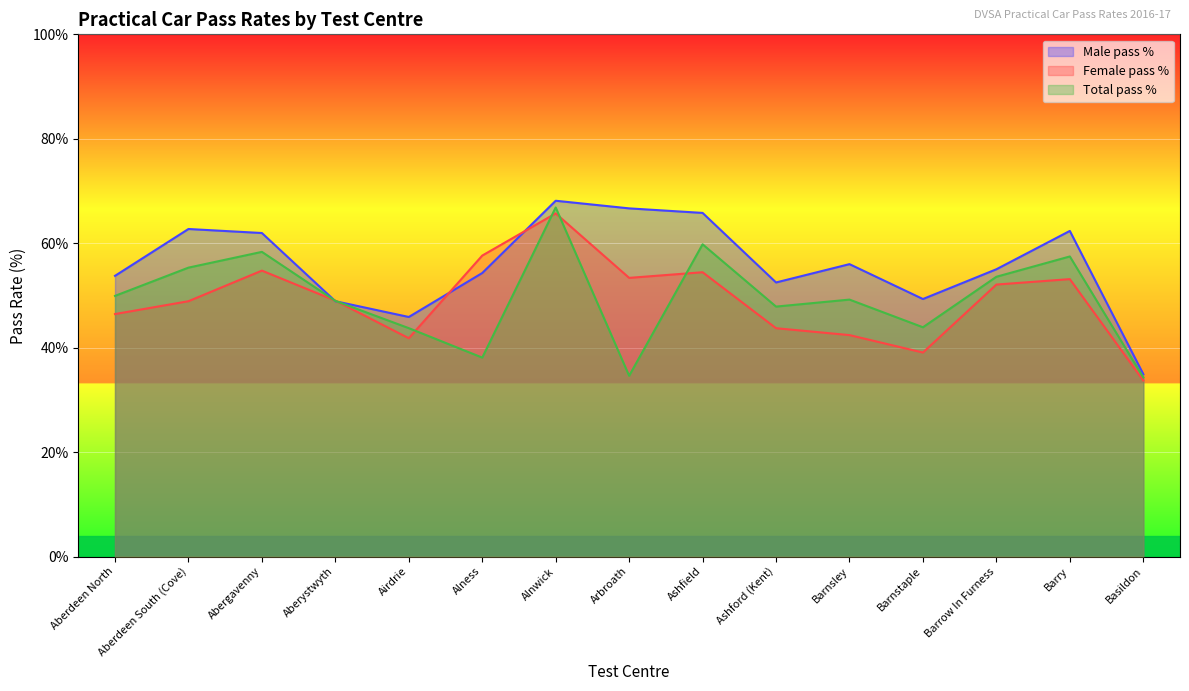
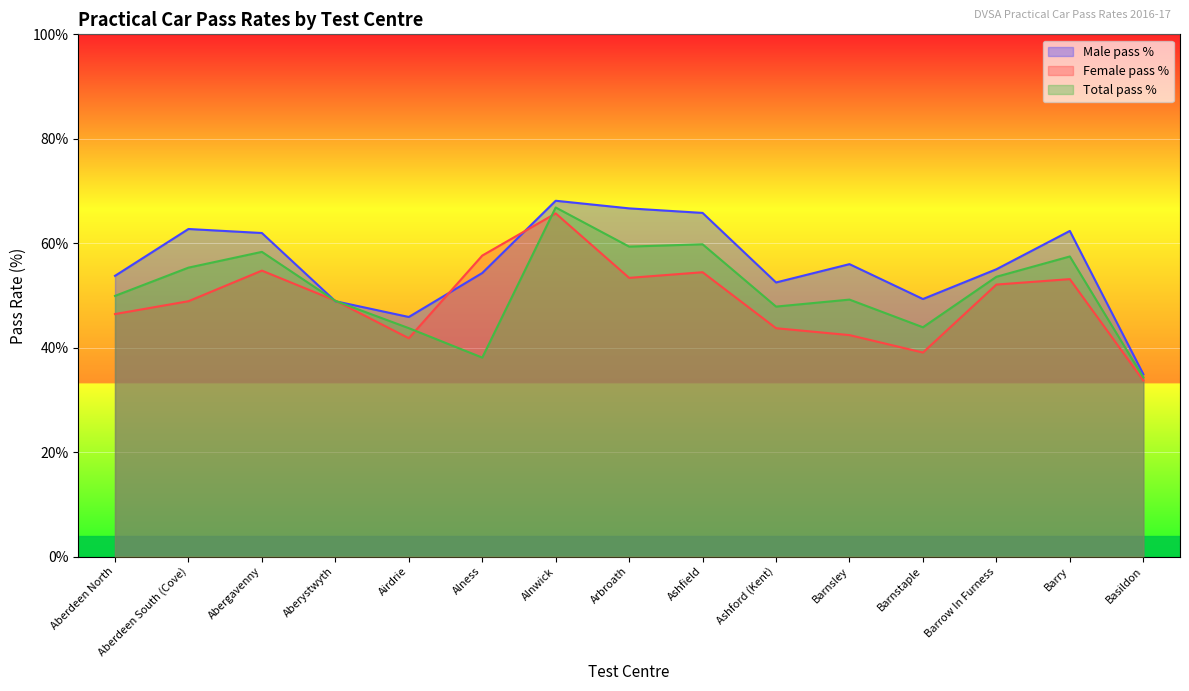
  {
    "Male pass %": {
      "Aberdeen North": "54%",
      "Aberdeen South (Cove)": "63%",
      "Abergavenny": "62%",
      "Airdrie": "46%",
      "Alness": "54%",
      "Alnwick": "68%",
      "Arbroath": "67%",
      "Ashfield": "66%",
      "Ashford (Kent)": "52%",
      "Barnsley": "56%",
      "Barnstaple": "49%",
      "Barrow In Furness": "55%",
      "Barry": "62%",
      "Basildon": "35%"
    },
    "Female pass %": {
      "Aberdeen North": "46%",
      "Aberdeen South (Cove)": "49%",
      "Abergavenny": "55%",
      "Airdrie": "42%",
      "Alness": "58%",
      "Alnwick": "66%",
      "Arbroath": "53%",
      "Ashfield": "54%",
      "Ashford (Kent)": "44%",
      "Barnsley": "42%",
      "Barnstaple": "39%",
      "Barrow In Furness": "52%",
      "Barry": "53%",
      "Basildon": "34%"
    },
    "Total pass %": {
      "Aberdeen North": "50%",
      "Aberdeen South (Cove)": "55%",
      "Abergavenny": "58%",
      "Airdrie": "44%",
      "Alness": "38%",
      "Alnwick": "67%",
-     "Arbroath": "35%",
+     "Arbroath": "59%",
      "Ashfield": "60%",
      "Ashford (Kent)": "48%",
      "Barnsley": "49%",
      "Barnstaple": "44%",
      "Barrow In Furness": "54%",
      "Barry": "57%",
      "Basildon": "34%"
    }
  }
